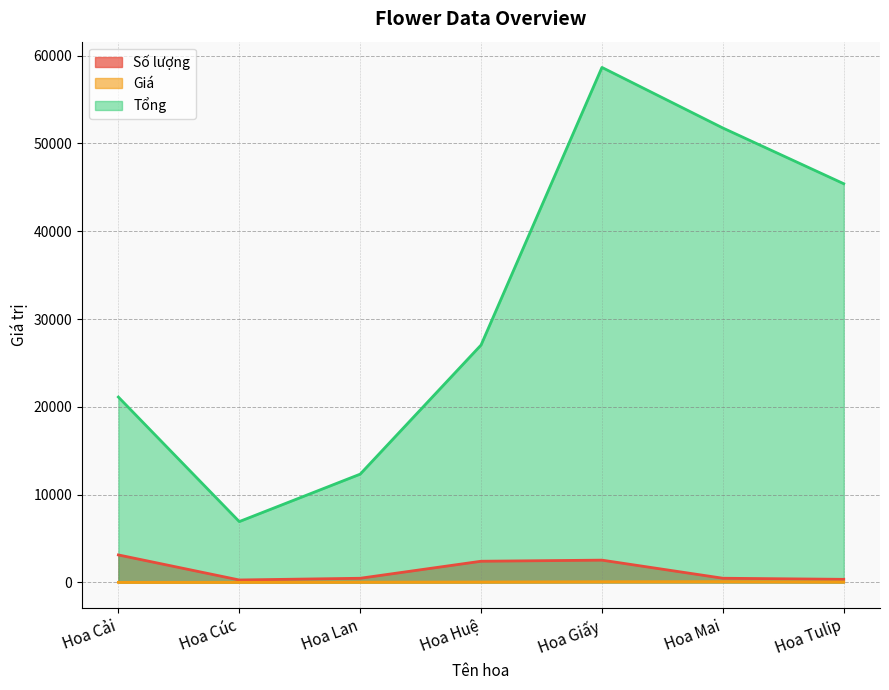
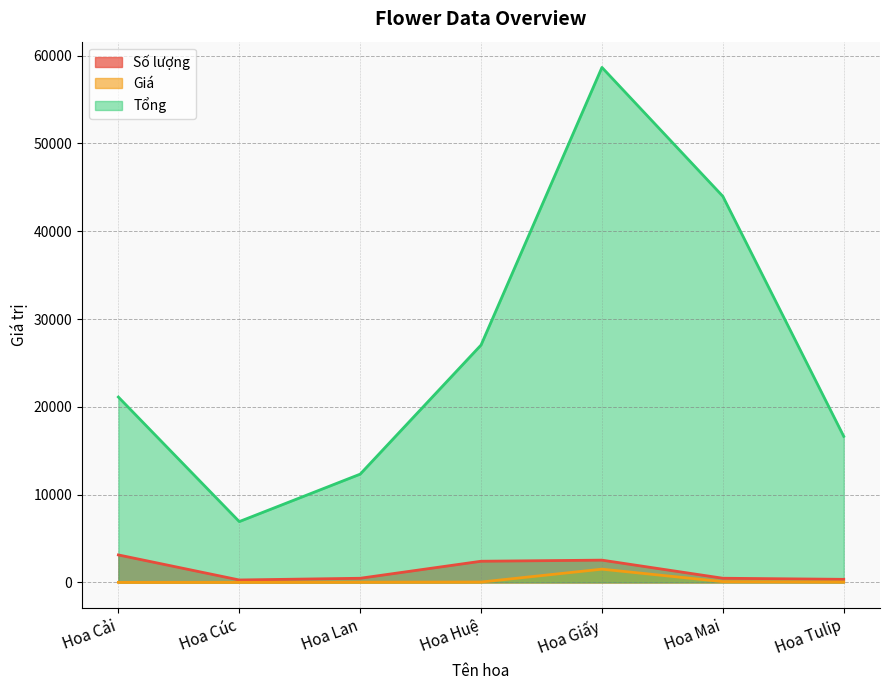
  {
    "Số lượng": {
      "Hoa Cải": 3000,
      "Hoa Lan": 0,
      "Hoa Huệ": 2000,
      "Hoa Giấy": 3000,
      "Hoa Mai": 0,
      "Hoa Tulip": 0
    },
    "Giá": {
      "Hoa Cải": 0,
      "Hoa Lan": 0,
      "Hoa Huệ": 0,
-     "Hoa Giấy": 0,
+     "Hoa Giấy": 2000,
      "Hoa Mai": 0,
      "Hoa Tulip": 0
    },
    "Tổng": {
      "Hoa Cải": 21000,
      "Hoa Cúc": 7000,
      "Hoa Lan": 12000,
      "Hoa Huệ": 27000,
      "Hoa Giấy": 59000,
-     "Hoa Mai": 52000,
-     "Hoa Tulip": 45000
+     "Hoa Mai": 44000,
+     "Hoa Tulip": 17000
    }
  }
